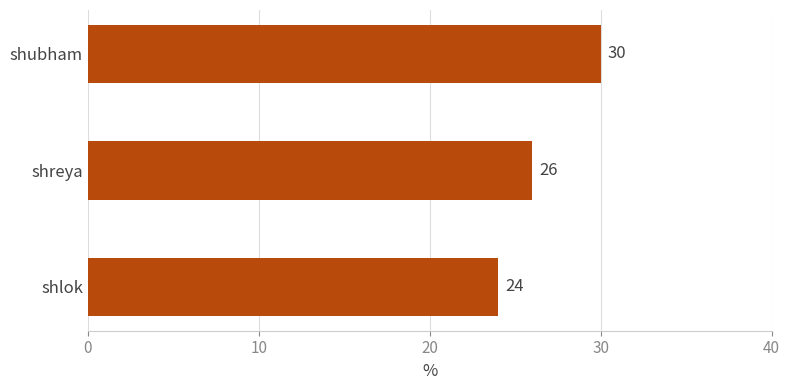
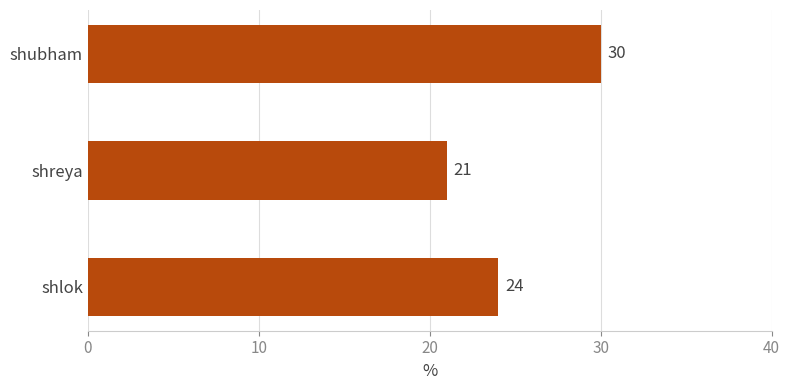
  {
    "shubham": 30,
-   "shreya": 26,
+   "shreya": 21,
    "shlok": 24
  }
